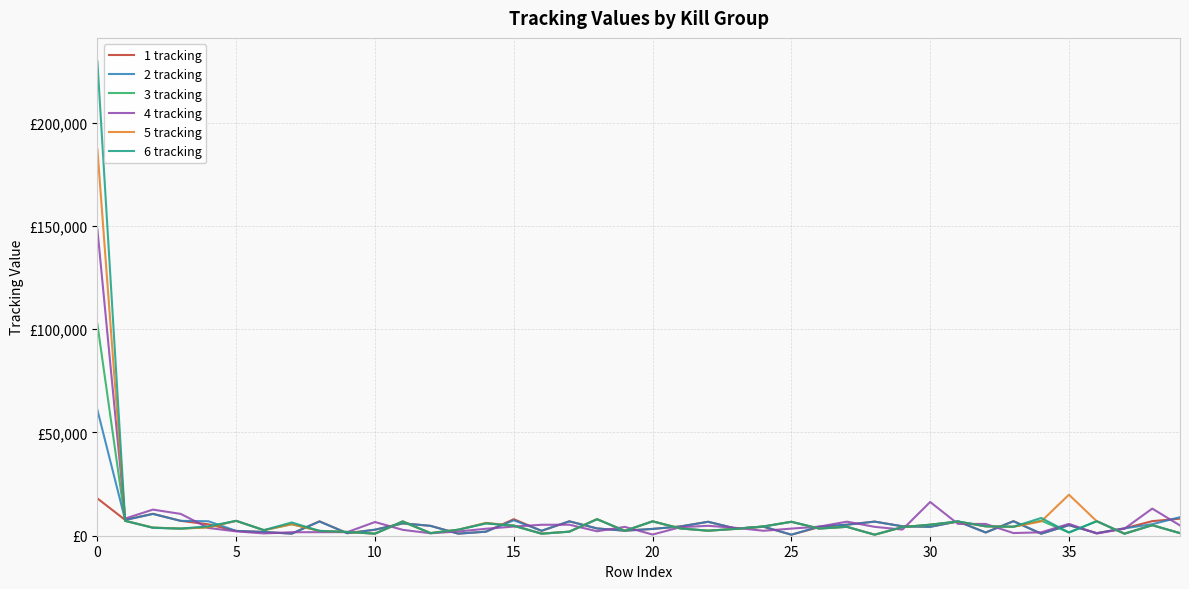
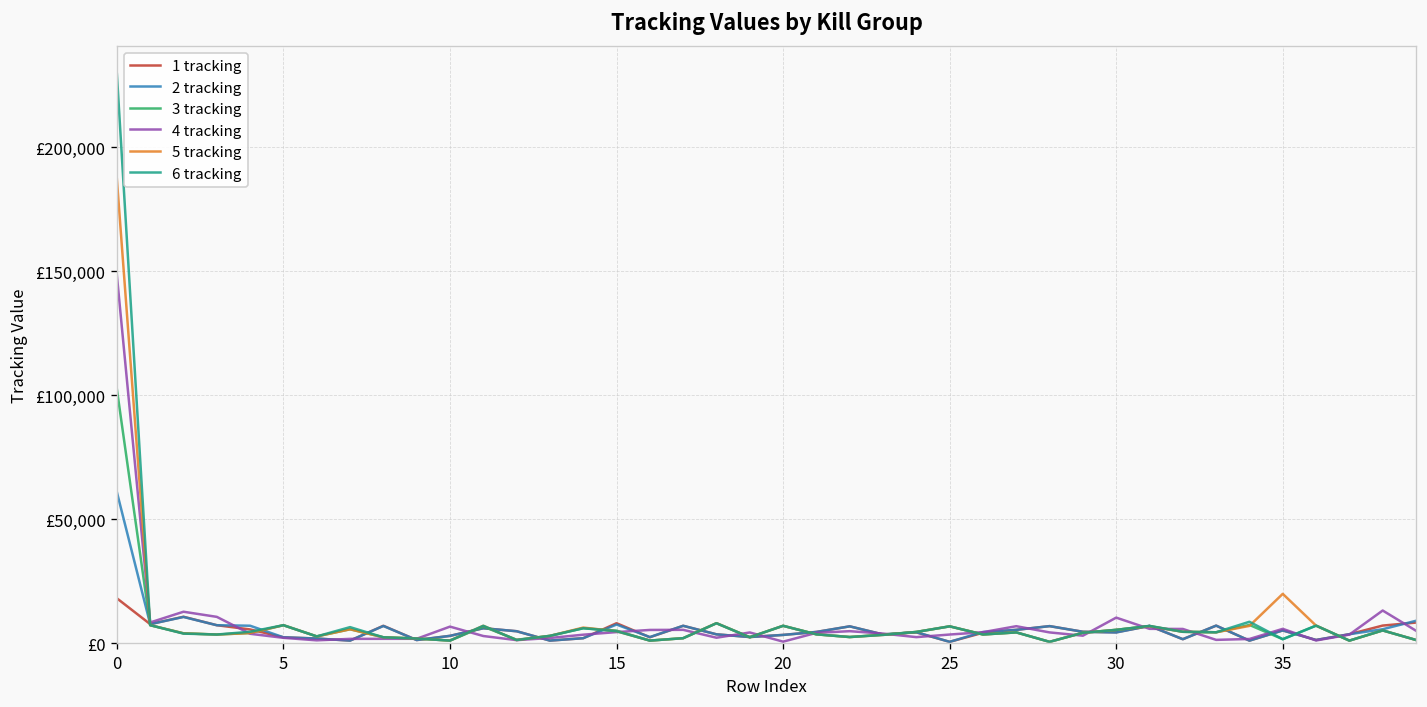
  {
    "1 tracking": {
      "0": "£18,000"
    },
    "2 tracking": {
      "0": "£61,000"
    },
    "4 tracking": {
      "0": "£148,000",
      "10": "£7,000",
      "20": "£1,000",
      "25": "£3,000",
-     "30": "£16,000"
+     "30": "£10,000"
    },
    "5 tracking": {
      "0": "£187,000",
      "35": "£20,000"
    }
  }
